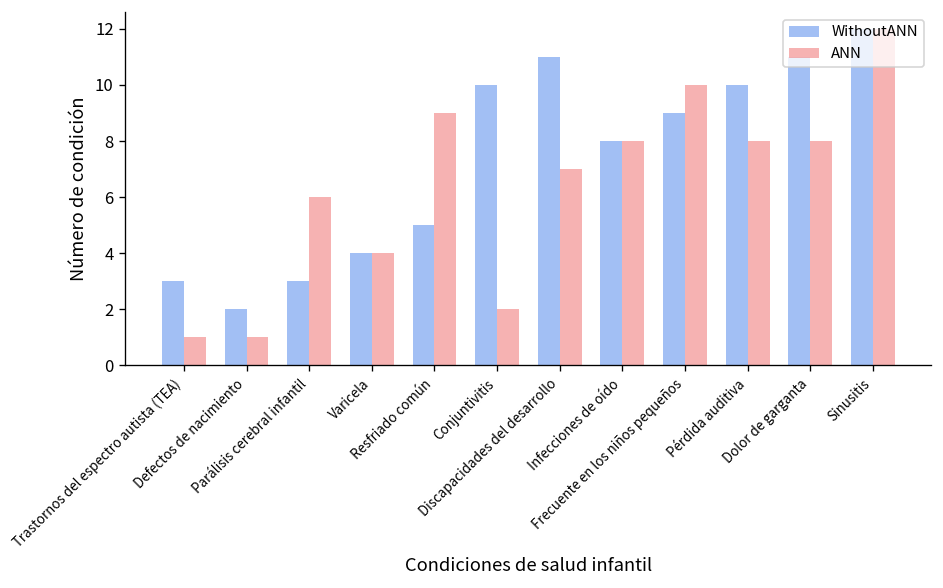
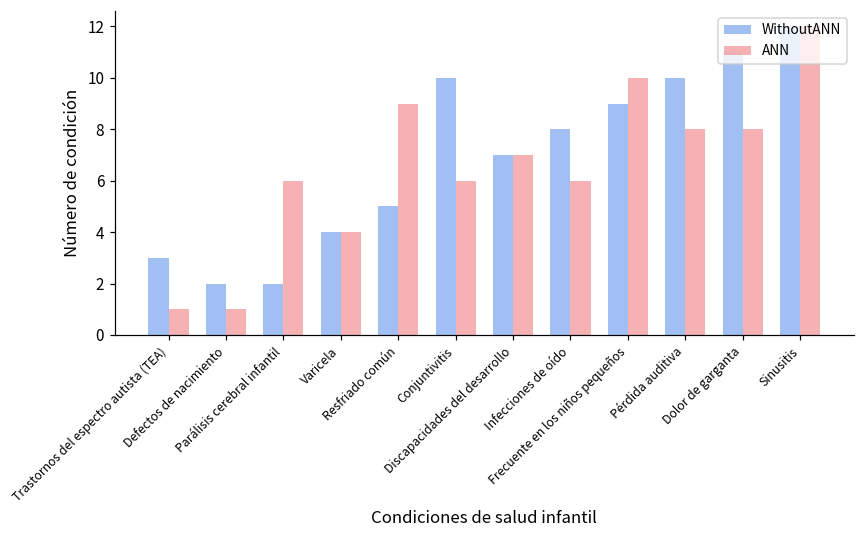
  {
    "WithoutANN": {
      "Trastornos del espectro autista (TEA)": 3,
      "Defectos de nacimiento": 2,
-     "Parálisis cerebral infantil": 3,
+     "Parálisis cerebral infantil": 2,
      "Varicela": 4,
      "Resfriado común": 5,
      "Conjuntivitis": 10,
-     "Discapacidades del desarrollo": 11,
+     "Discapacidades del desarrollo": 7,
      "Infecciones de oído": 8,
      "Frecuente en los niños pequeños": 9,
      "Pérdida auditiva": 10
    },
    "ANN": {
      "Trastornos del espectro autista (TEA)": 1,
      "Defectos de nacimiento": 1,
      "Parálisis cerebral infantil": 6,
      "Varicela": 4,
      "Resfriado común": 9,
-     "Conjuntivitis": 2,
+     "Conjuntivitis": 6,
      "Discapacidades del desarrollo": 7,
-     "Infecciones de oído": 8,
+     "Infecciones de oído": 6,
      "Frecuente en los niños pequeños": 10,
      "Pérdida auditiva": 8,
      "Dolor de garganta": 8
    }
  }
